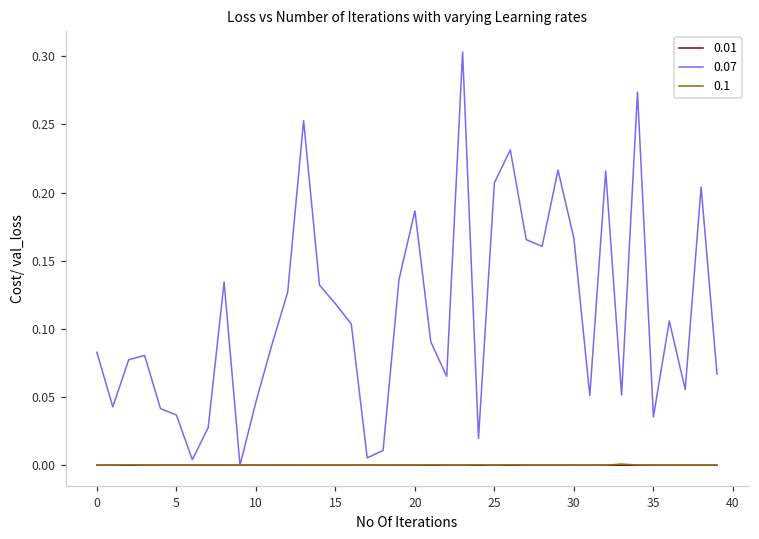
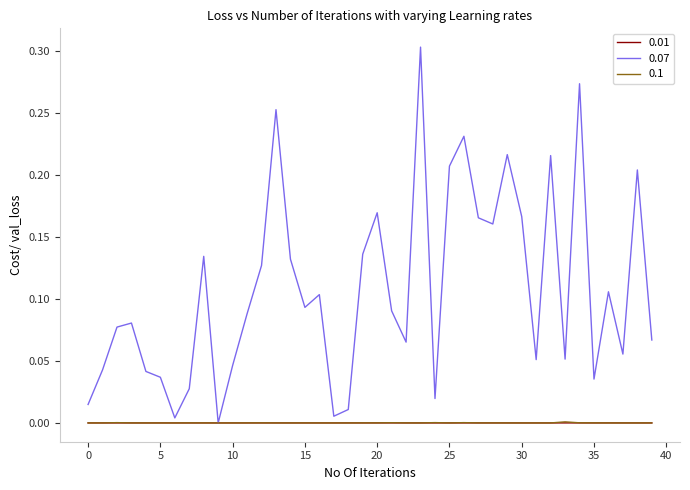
  {
    "0.07": {
-     "0": 0.083,
+     "0": 0.015,
      "5": 0.037,
      "10": 0.046,
-     "15": 0.119,
-     "20": 0.187,
+     "15": 0.093,
+     "20": 0.170,
      "25": 0.207,
      "30": 0.167,
      "35": 0.035
    }
  }
